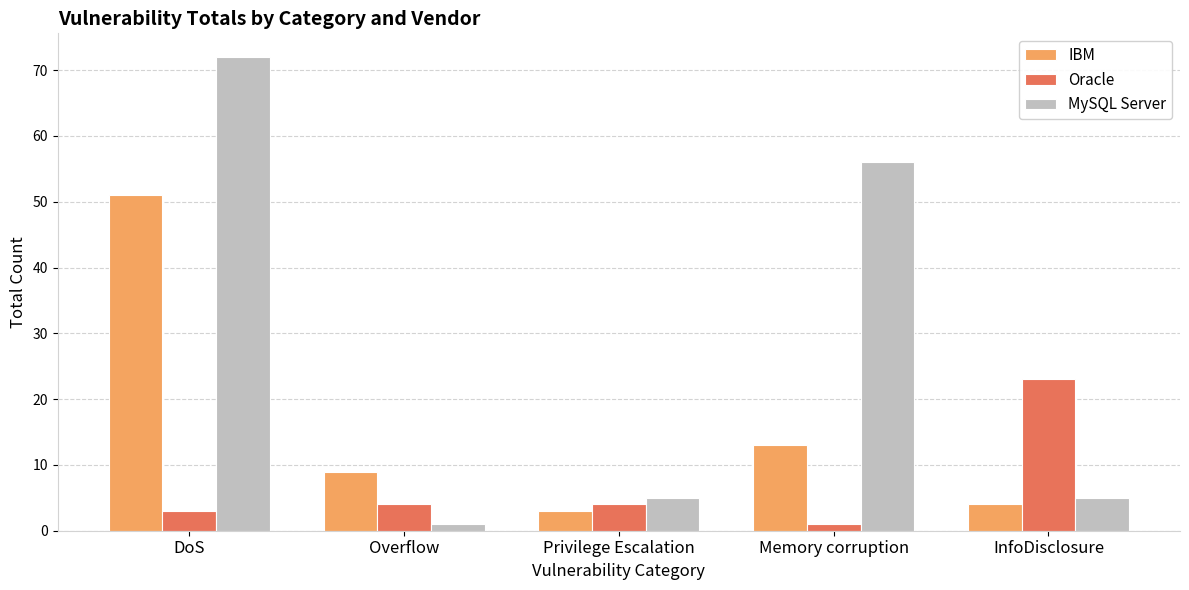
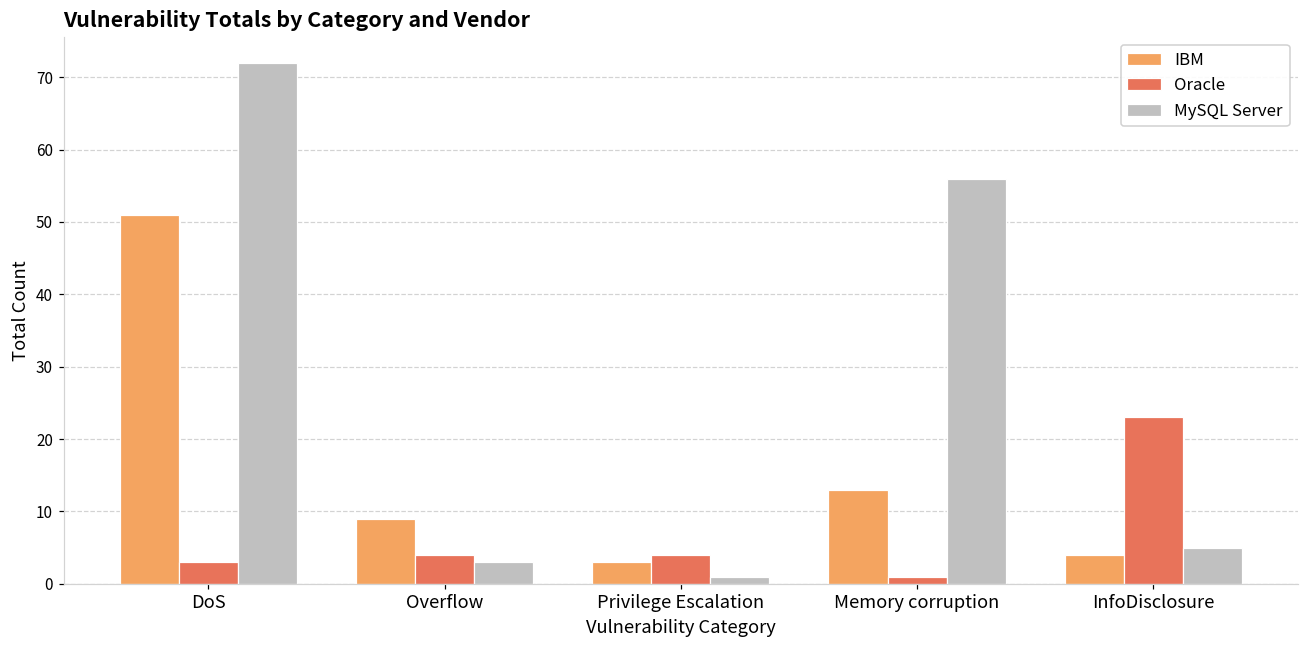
  {
    "MySQL Server": {
      "DoS": 72,
-     "Overflow": 1,
-     "Privilege Escalation": 5,
+     "Overflow": 3,
+     "Privilege Escalation": 1,
      "Memory corruption": 56,
      "InfoDisclosure": 5
    }
  }
